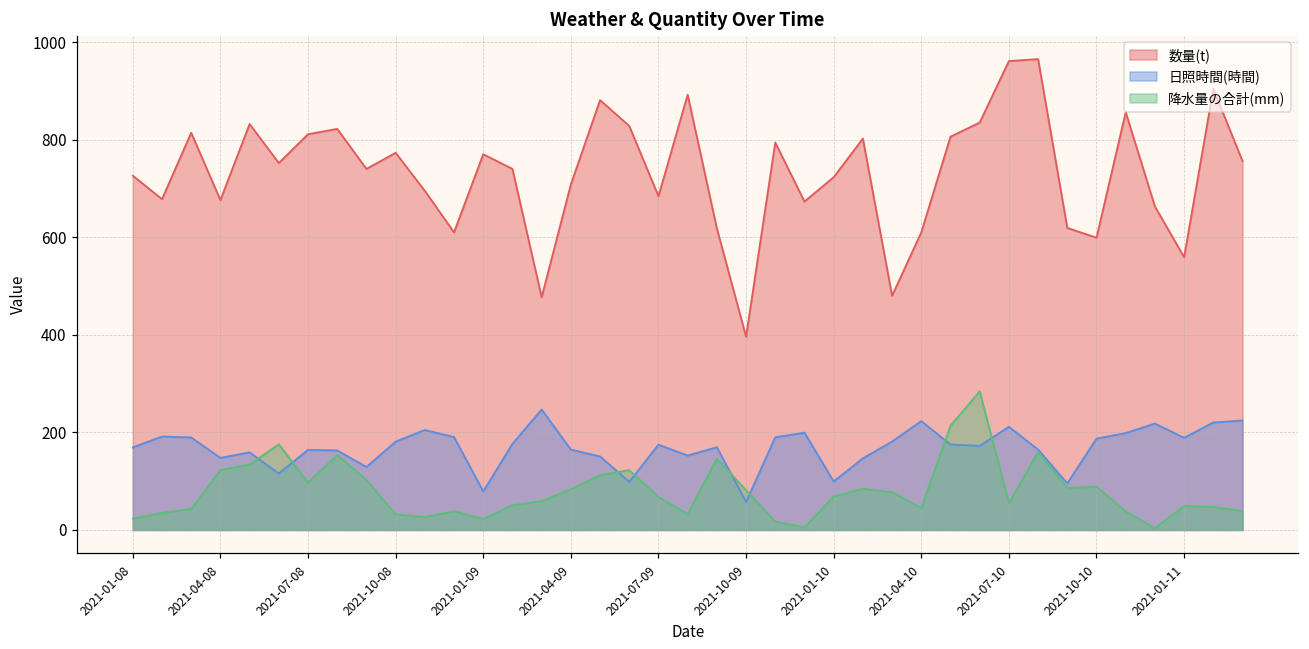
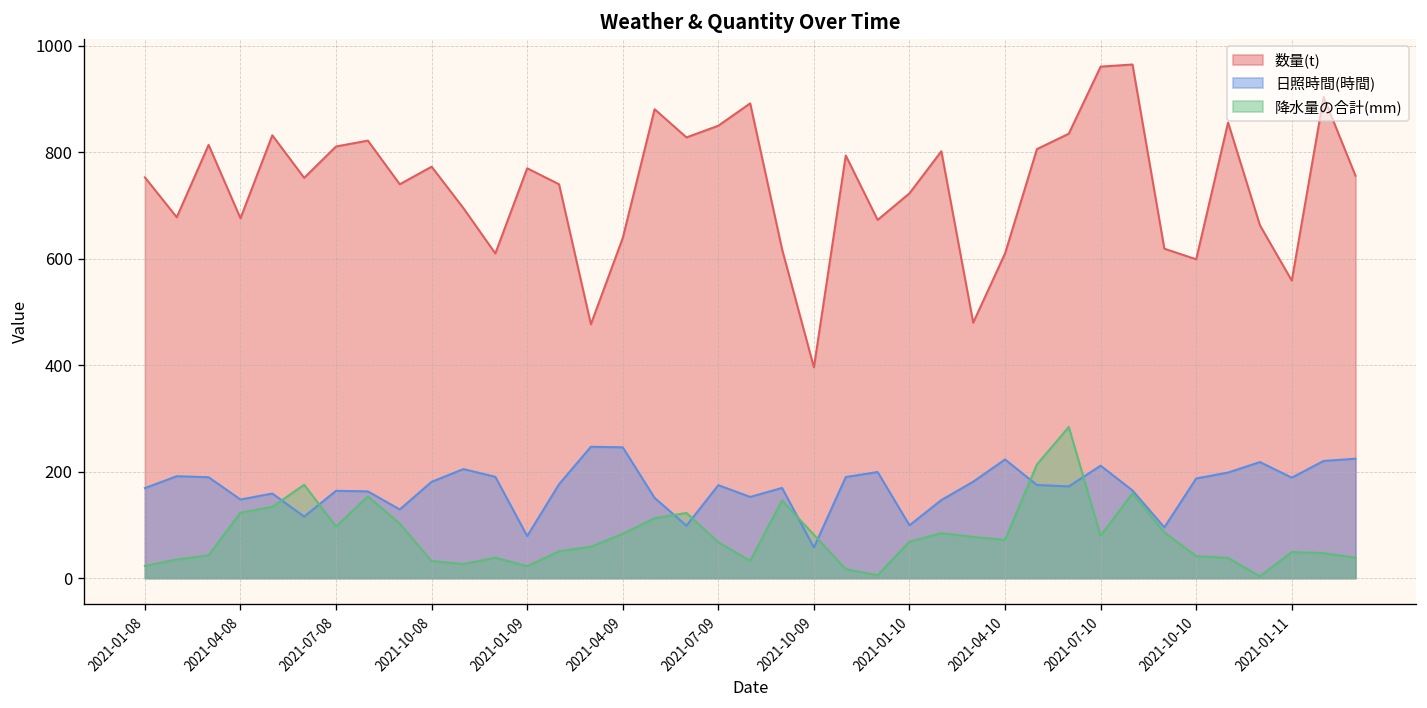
  {
    "数量(t)": {
-     "2021-01-08": 730,
+     "2021-01-08": 750,
      "2021-04-08": 680,
      "2021-07-08": 810,
      "2021-10-08": 770,
      "2021-01-09": 770,
-     "2021-04-09": 710,
-     "2021-07-09": 680,
+     "2021-04-09": 640,
+     "2021-07-09": 850,
      "2021-10-09": 400,
      "2021-01-10": 720,
      "2021-04-10": 610,
      "2021-07-10": 960,
      "2021-10-10": 600,
      "2021-01-11": 560
    },
    "日照時間(時間)": {
      "2021-01-08": 170,
      "2021-04-08": 150,
      "2021-07-08": 160,
      "2021-10-08": 180,
      "2021-01-09": 80,
-     "2021-04-09": 160,
+     "2021-04-09": 250,
      "2021-07-09": 170,
      "2021-10-09": 60,
      "2021-01-10": 100,
      "2021-04-10": 220,
      "2021-07-10": 210,
      "2021-10-10": 190,
      "2021-01-11": 190
    },
    "降水量の合計(mm)": {
      "2021-01-08": 20,
      "2021-04-08": 120,
      "2021-07-08": 100,
      "2021-10-08": 30,
      "2021-01-09": 20,
      "2021-04-09": 80,
      "2021-07-09": 70,
      "2021-10-09": 80,
      "2021-01-10": 70,
-     "2021-04-10": 50,
-     "2021-07-10": 60,
-     "2021-10-10": 90,
+     "2021-04-10": 70,
+     "2021-07-10": 80,
+     "2021-10-10": 40,
      "2021-01-11": 50
    }
  }
